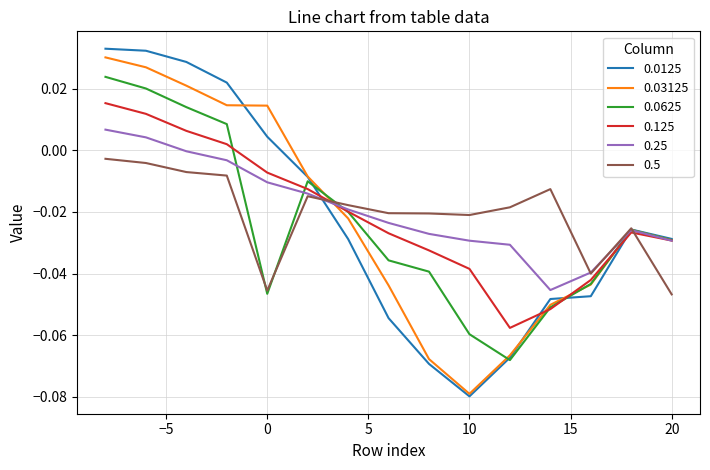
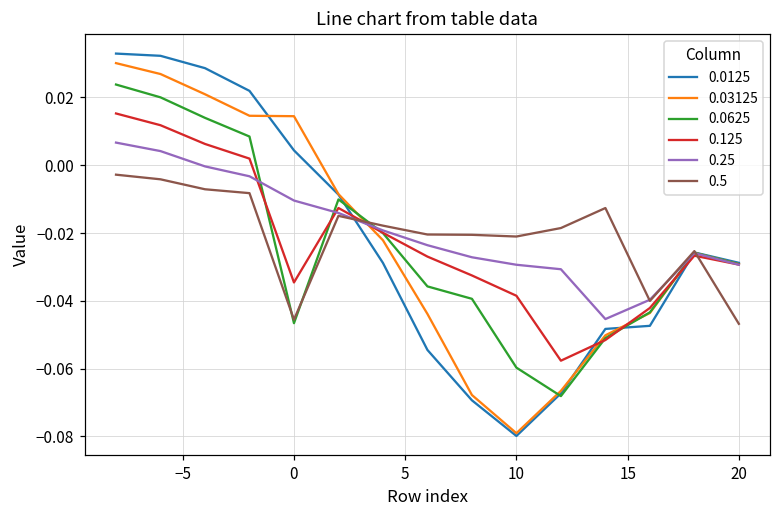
  {
    "0.0125": {
      "0": 0.004
    },
    "0.03125": {
      "0": 0.014
    },
    "0.0625": {
      "0": -0.047,
      "10": -0.060
    },
    "0.125": {
-     "0": -0.007,
+     "0": -0.035,
      "10": -0.038
    },
    "0.25": {
      "0": -0.010,
      "10": -0.029
    },
    "0.5": {
      "0": -0.046,
      "10": -0.021,
      "20": -0.047
    }
  }
